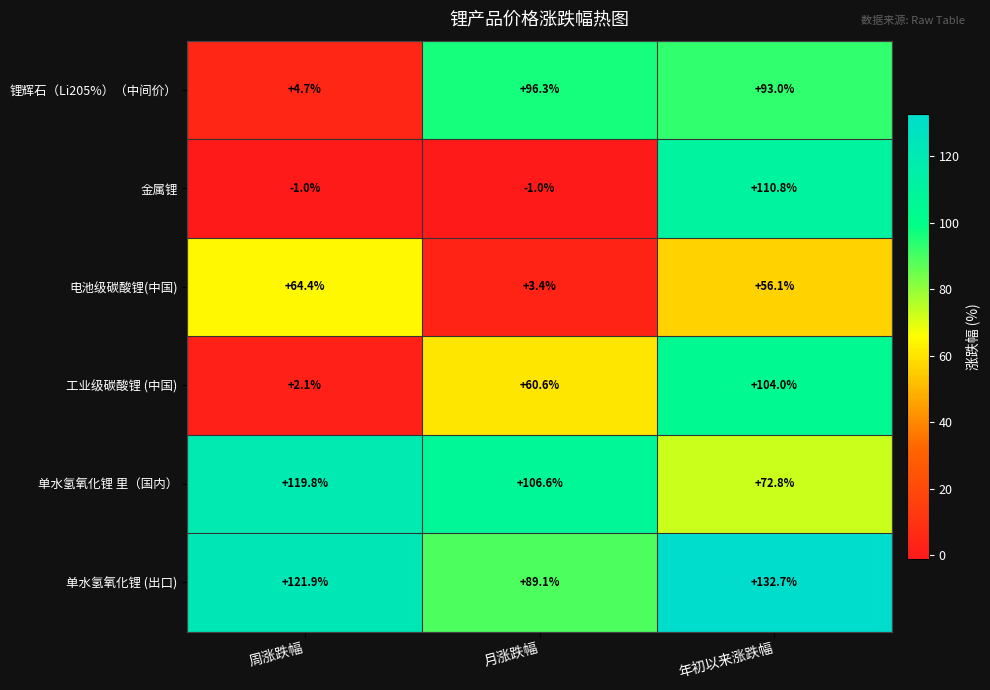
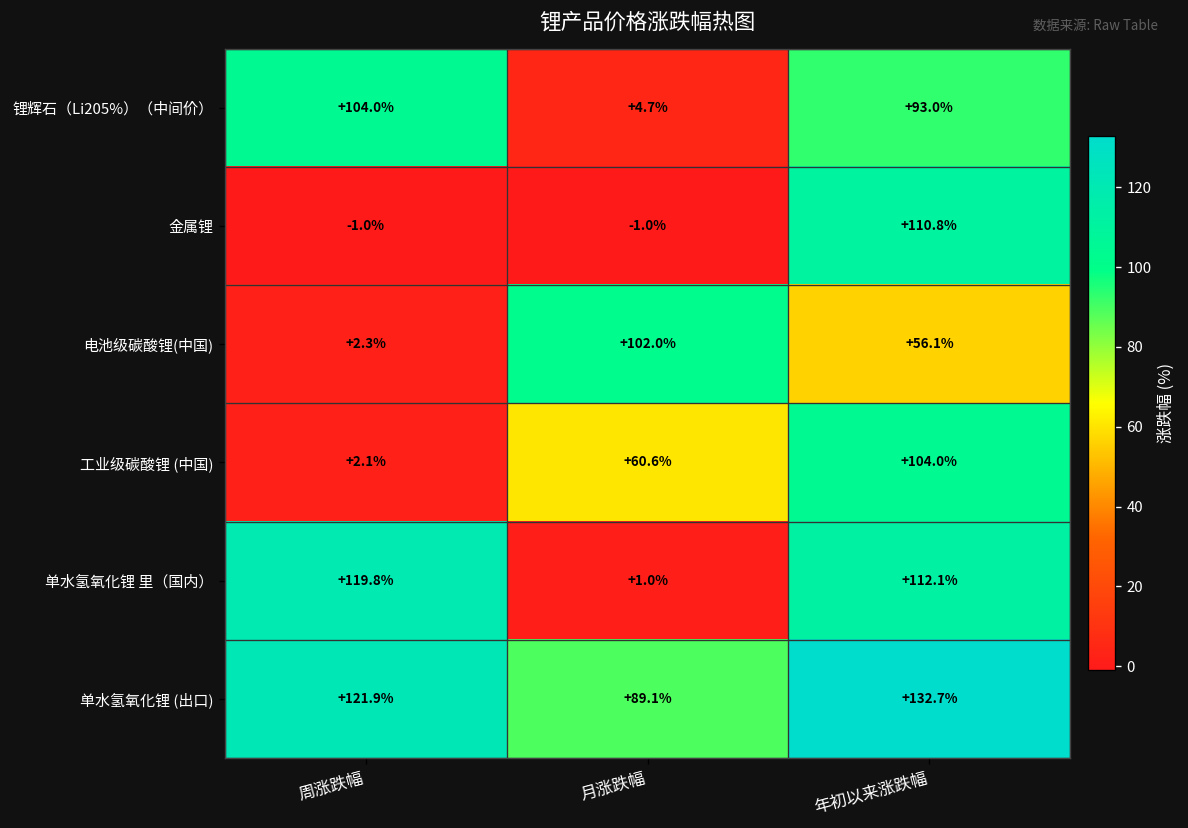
  {
    "锂辉石（Li205%）（中间价）": {
-     "周涨跌幅": "+4.7%",
-     "月涨跌幅": "+96.3%",
+     "周涨跌幅": "+104.0%",
+     "月涨跌幅": "+4.7%",
      "年初以来涨跌幅": "+93.0%"
    },
    "金属锂": {
      "周涨跌幅": "-1.0%",
      "月涨跌幅": "-1.0%",
      "年初以来涨跌幅": "+110.8%"
    },
    "电池级碳酸锂(中国)": {
-     "周涨跌幅": "+64.4%",
-     "月涨跌幅": "+3.4%",
+     "周涨跌幅": "+2.3%",
+     "月涨跌幅": "+102.0%",
      "年初以来涨跌幅": "+56.1%"
    },
    "工业级碳酸锂 (中国)": {
      "周涨跌幅": "+2.1%",
      "月涨跌幅": "+60.6%",
      "年初以来涨跌幅": "+104.0%"
    },
    "单水氢氧化锂 里（国内）": {
      "周涨跌幅": "+119.8%",
-     "月涨跌幅": "+106.6%",
-     "年初以来涨跌幅": "+72.8%"
+     "月涨跌幅": "+1.0%",
+     "年初以来涨跌幅": "+112.1%"
    },
    "单水氢氧化锂 (出口)": {
      "周涨跌幅": "+121.9%",
      "月涨跌幅": "+89.1%",
      "年初以来涨跌幅": "+132.7%"
    }
  }
